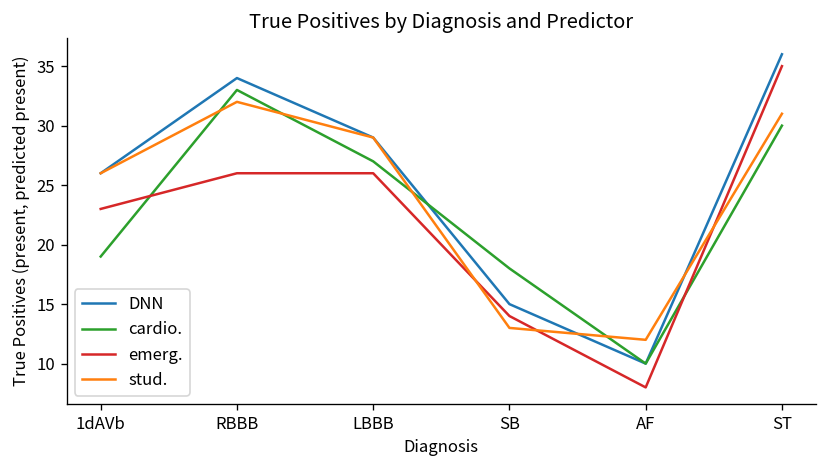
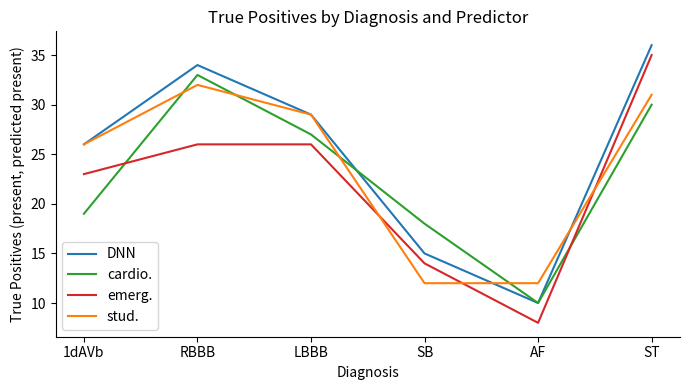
  {
    "DNN": {
      "RBBB": 34,
      "SB": 15,
      "ST": 36
    },
    "cardio.": {
      "1dAVb": 19,
      "RBBB": 33,
      "LBBB": 27,
      "SB": 18,
      "ST": 30
    },
    "emerg.": {
      "1dAVb": 23,
      "RBBB": 26,
      "LBBB": 26,
      "SB": 14,
      "AF": 8,
      "ST": 35
    },
    "stud.": {
      "RBBB": 32,
-     "SB": 13,
+     "SB": 12,
      "AF": 12,
      "ST": 31
    }
  }
